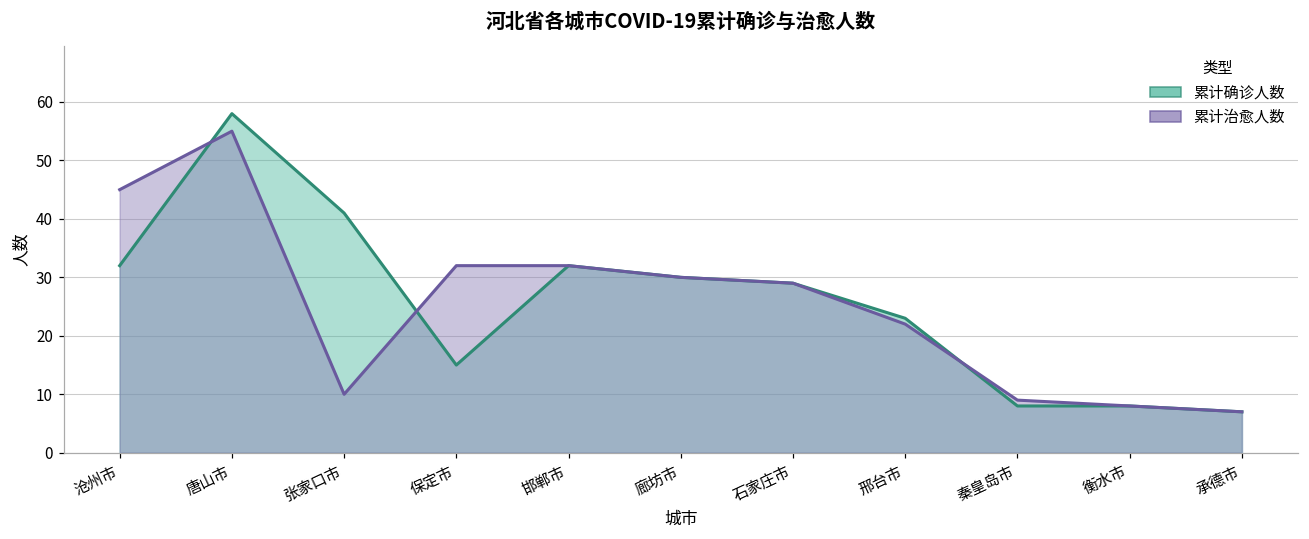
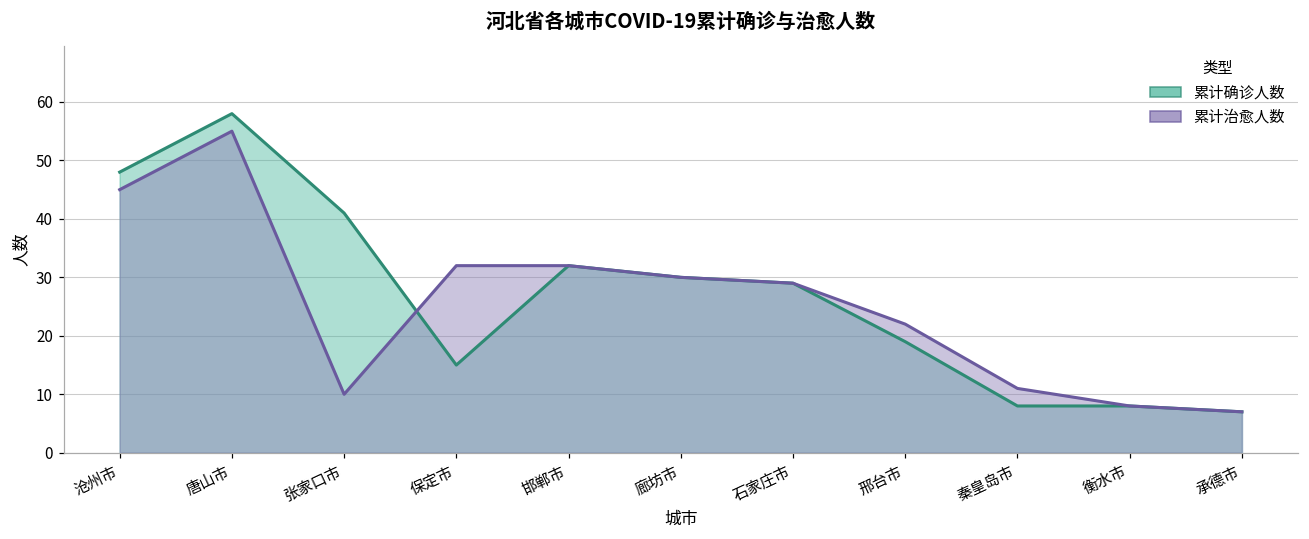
  {
    "累计确诊人数": {
-     "沧州市": 32,
+     "沧州市": 48,
      "唐山市": 58,
      "张家口市": 41,
      "保定市": 15,
-     "邢台市": 23,
+     "邢台市": 19,
      "秦皇岛市": 8
    },
    "累计治愈人数": {
      "沧州市": 45,
      "唐山市": 55,
      "张家口市": 10,
      "保定市": 32,
      "邢台市": 22,
-     "秦皇岛市": 9
+     "秦皇岛市": 11
    }
  }
